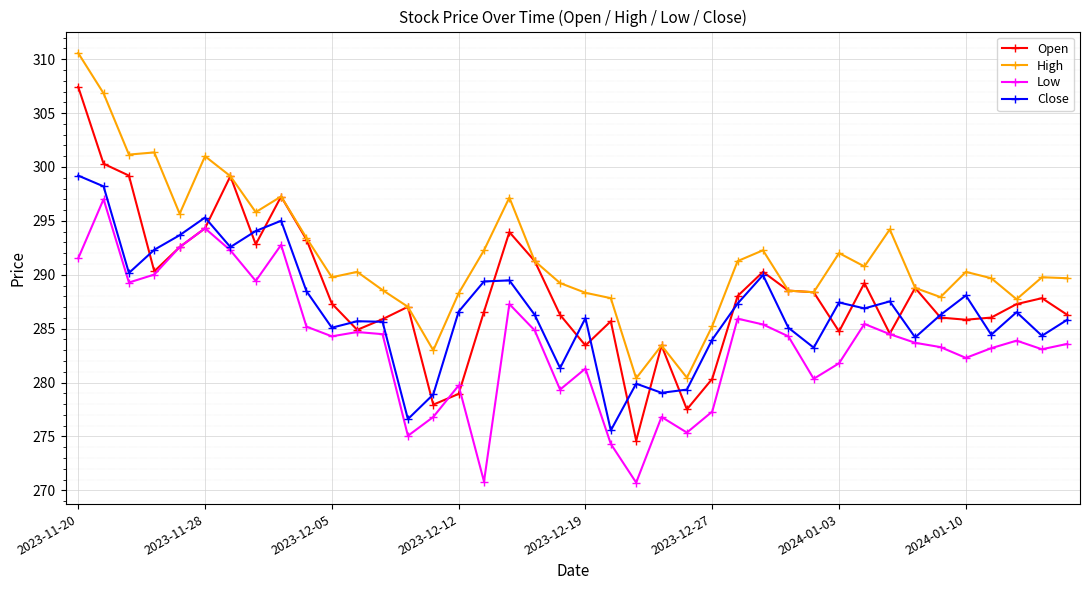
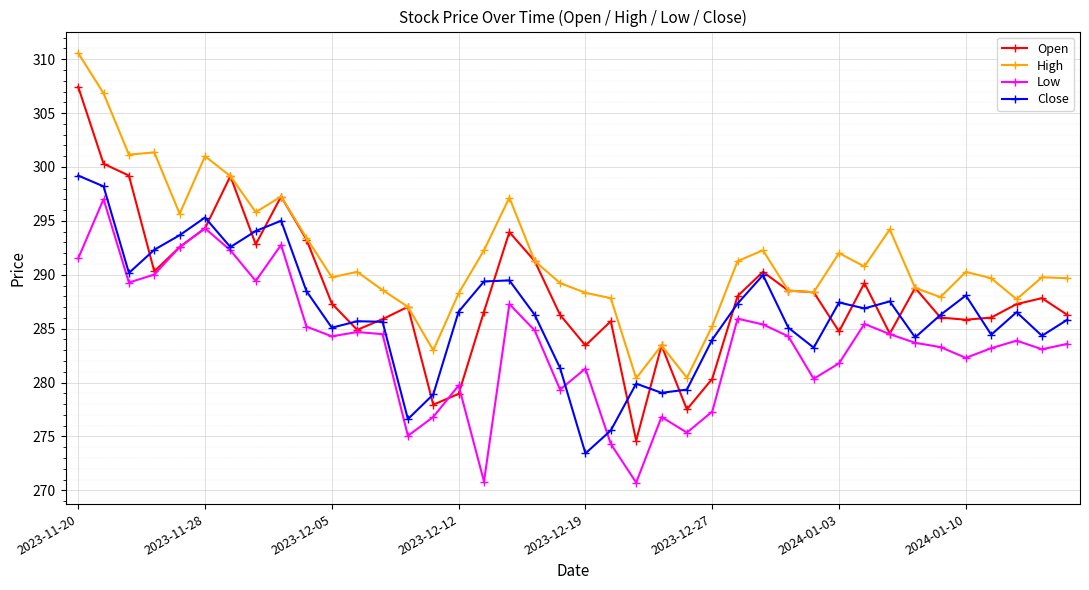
  {
    "Open": {
      "2023-11-20": 307.4,
      "2023-12-05": 287.3,
      "2023-12-12": 279.0,
      "2023-12-19": 283.4,
      "2023-12-27": 280.4,
      "2024-01-03": 284.7,
      "2024-01-10": 285.8
    },
    "High": {
      "2023-11-20": 310.6,
      "2023-11-28": 301.0,
      "2023-12-05": 289.8,
      "2023-12-12": 288.3,
      "2023-12-19": 288.3,
      "2023-12-27": 285.2,
      "2024-01-03": 292.0,
      "2024-01-10": 290.3
    },
    "Low": {
      "2023-11-20": 291.5,
      "2023-12-05": 284.3,
      "2023-12-12": 279.7,
      "2023-12-19": 281.3,
      "2023-12-27": 277.3,
      "2024-01-03": 281.8,
      "2024-01-10": 282.3
    },
    "Close": {
      "2023-11-20": 299.2,
      "2023-11-28": 295.3,
      "2023-12-05": 285.1,
      "2023-12-12": 286.6,
-     "2023-12-19": 286.0,
+     "2023-12-19": 273.4,
      "2023-12-27": 284.0,
      "2024-01-03": 287.4,
      "2024-01-10": 288.1
    }
  }
